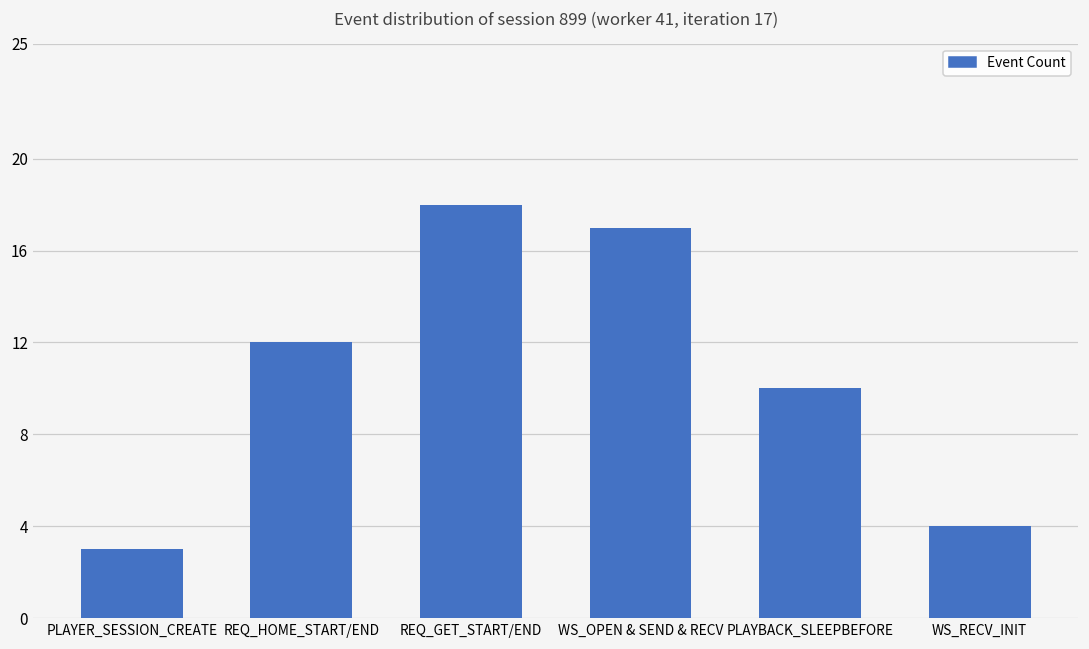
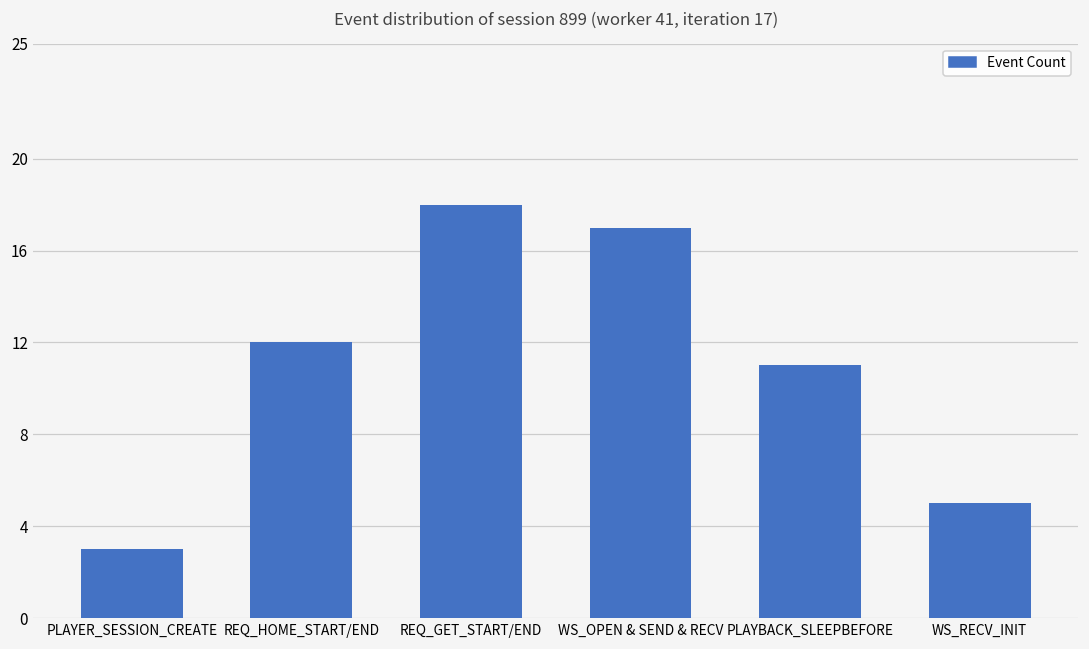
  {
    "PLAYER_SESSION_CREATE": 3,
    "REQ_HOME_START/END": 12,
    "REQ_GET_START/END": 18,
    "WS_OPEN & SEND & RECV": 17,
-   "PLAYBACK_SLEEPBEFORE": 10,
-   "WS_RECV_INIT": 4
+   "PLAYBACK_SLEEPBEFORE": 11,
+   "WS_RECV_INIT": 5
  }
